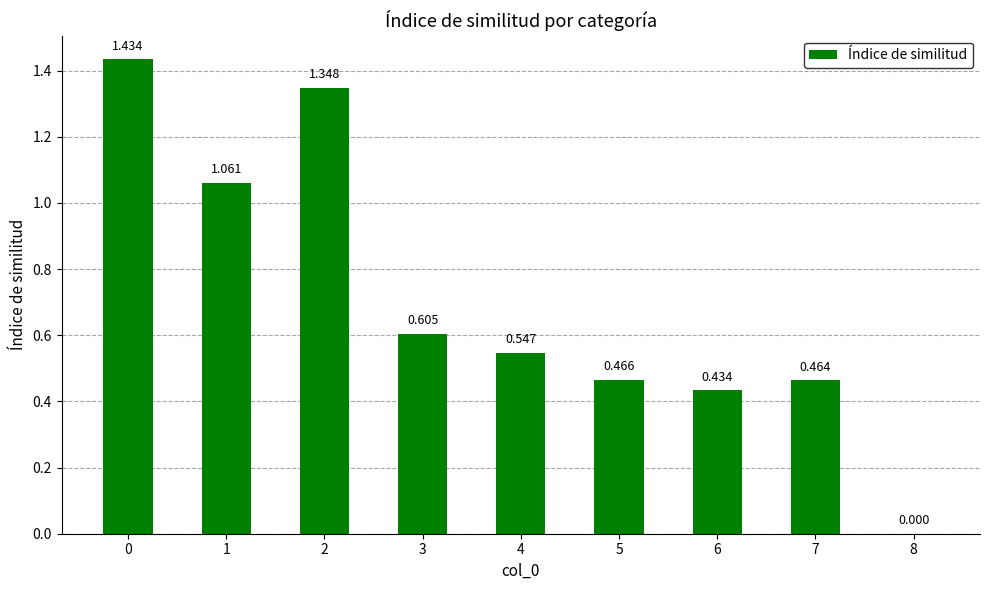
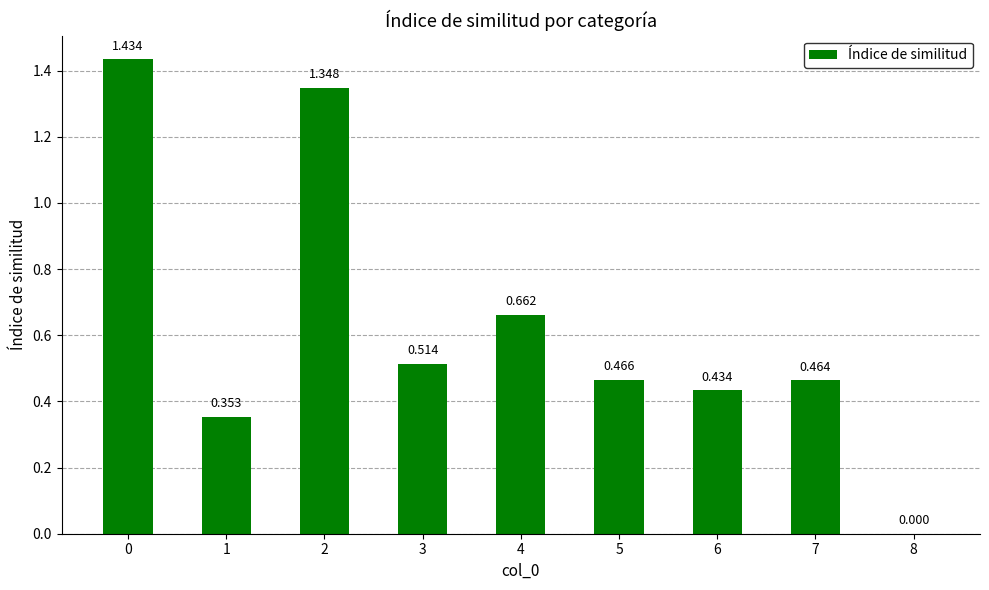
  {
    "0": 1.434,
-   "1": 1.061,
+   "1": 0.353,
    "2": 1.348,
-   "3": 0.605,
-   "4": 0.547,
+   "3": 0.514,
+   "4": 0.662,
    "5": 0.466,
    "6": 0.434,
    "7": 0.464,
    "8": 0.000
  }
